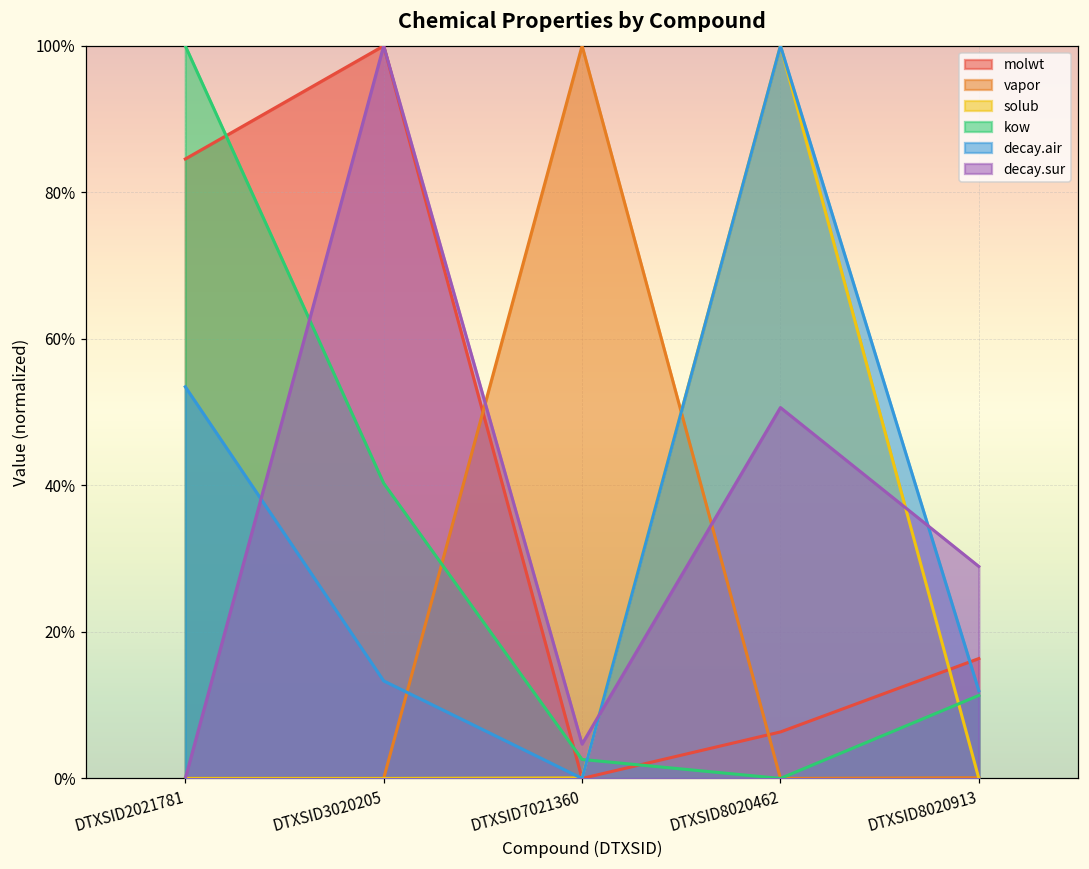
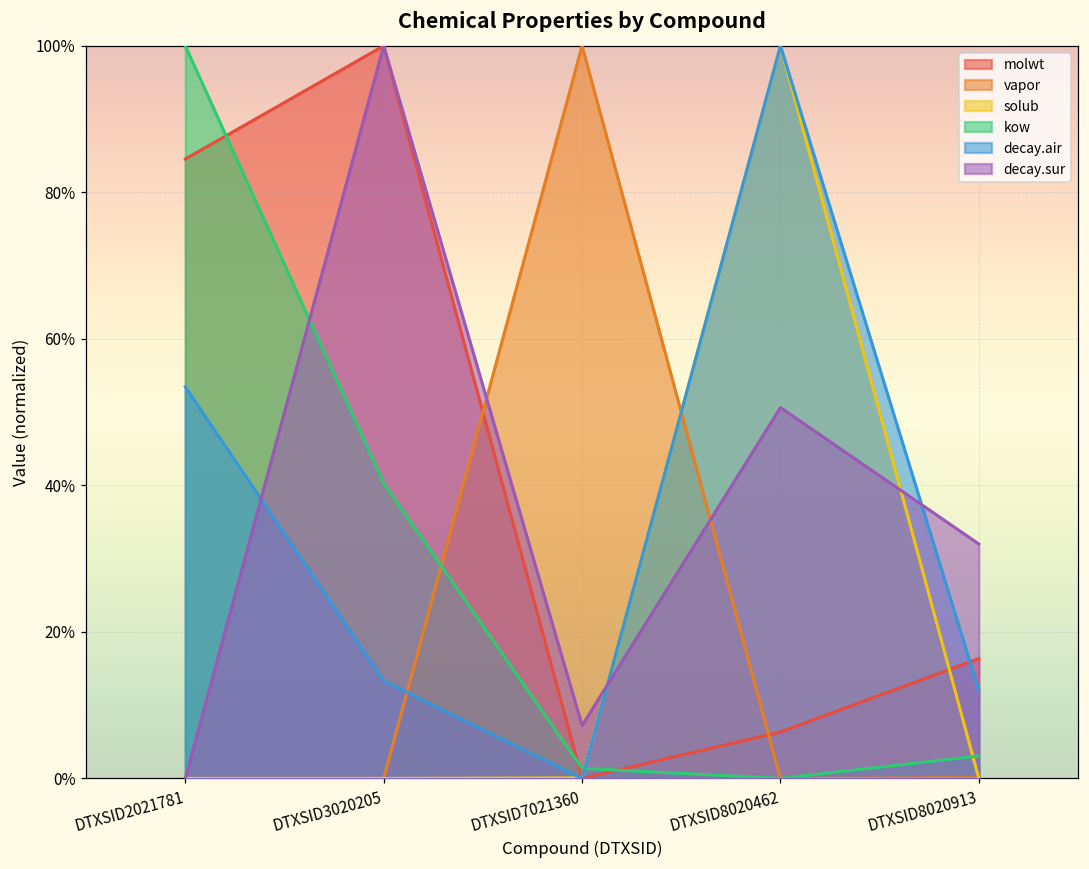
  {
    "kow": {
      "DTXSID2021781": "100%",
      "DTXSID3020205": "40%",
-     "DTXSID7021360": "3%",
-     "DTXSID8020913": "11%"
+     "DTXSID7021360": "1%",
+     "DTXSID8020913": "3%"
    },
    "decay.air": {
      "DTXSID2021781": "53%",
      "DTXSID3020205": "13%",
      "DTXSID8020913": "12%"
    },
    "decay.sur": {
-     "DTXSID7021360": "5%",
+     "DTXSID7021360": "7%",
      "DTXSID8020462": "51%",
-     "DTXSID8020913": "29%"
+     "DTXSID8020913": "32%"
    }
  }
